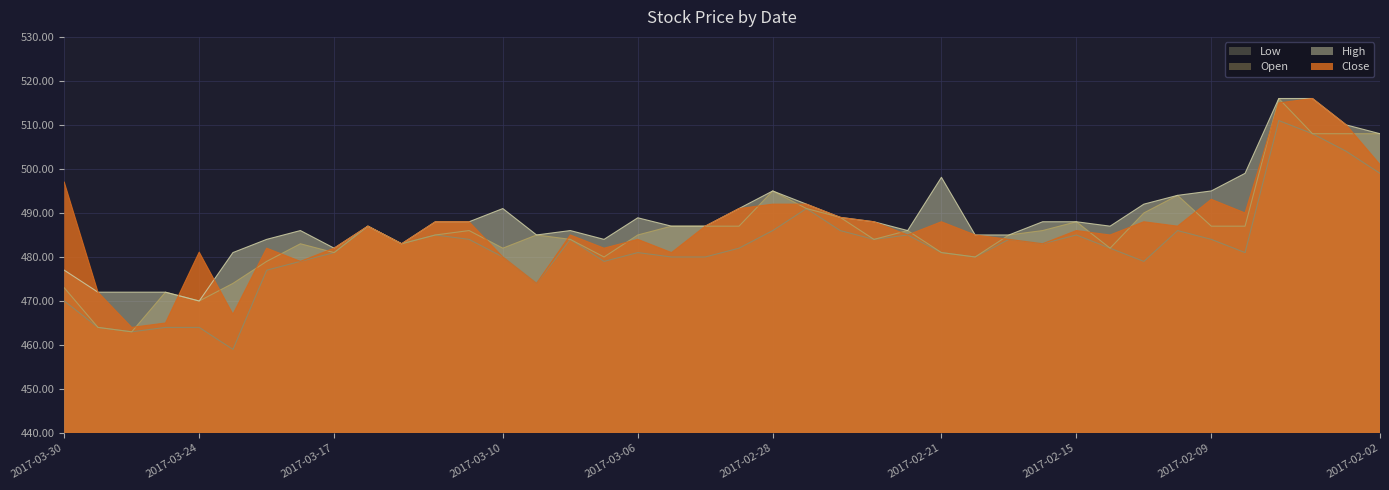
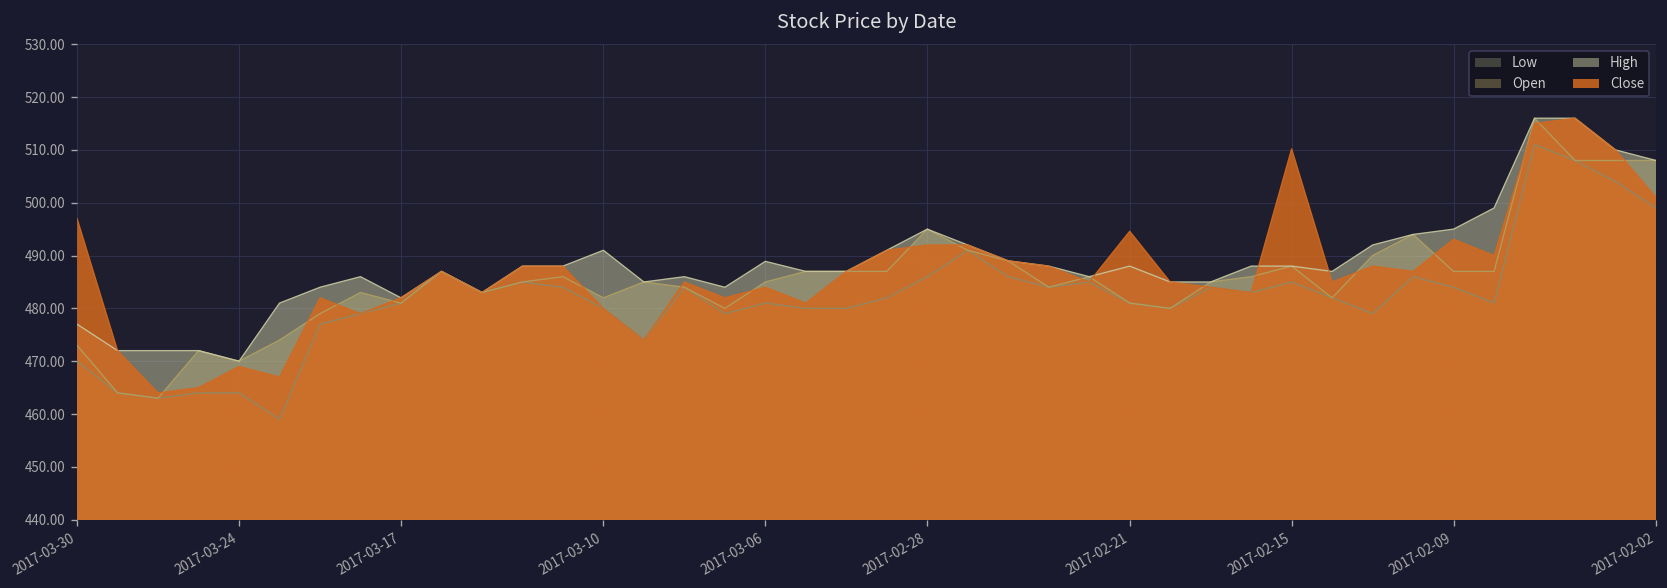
  {
    "High": {
      "2017-03-30": 477,
      "2017-03-10": 491,
      "2017-03-06": 489,
-     "2017-02-21": 498,
+     "2017-02-21": 488,
      "2017-02-09": 495
    },
    "Close": {
      "2017-03-30": 497,
-     "2017-03-24": 481,
+     "2017-03-24": 469,
      "2017-03-06": 484,
      "2017-02-28": 492,
-     "2017-02-21": 488,
-     "2017-02-15": 486,
+     "2017-02-21": 495,
+     "2017-02-15": 510,
      "2017-02-09": 493,
      "2017-02-02": 501
    }
  }
